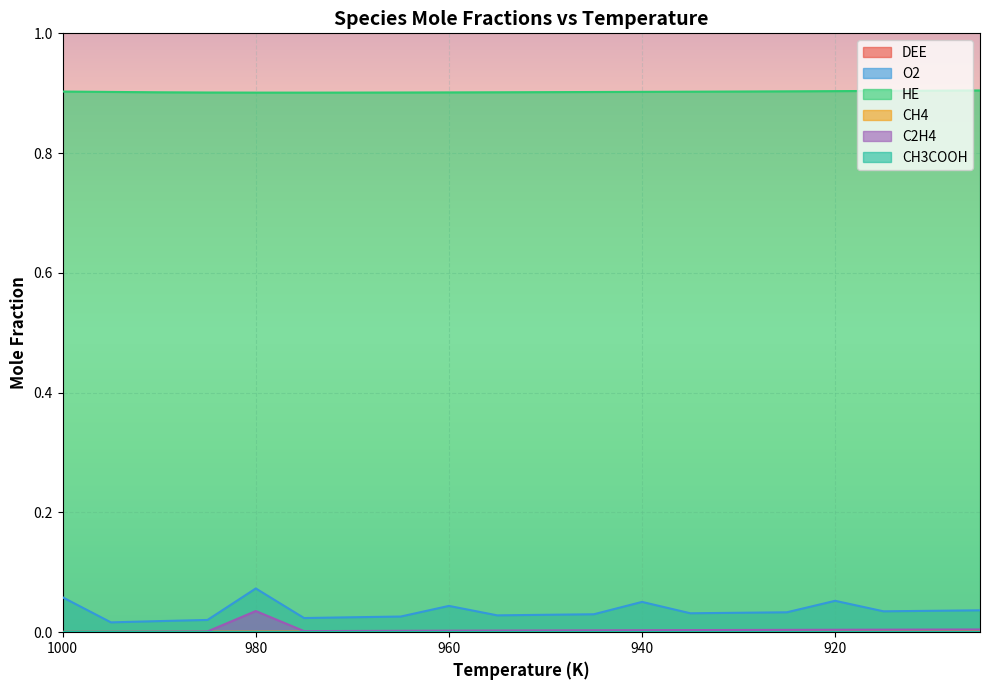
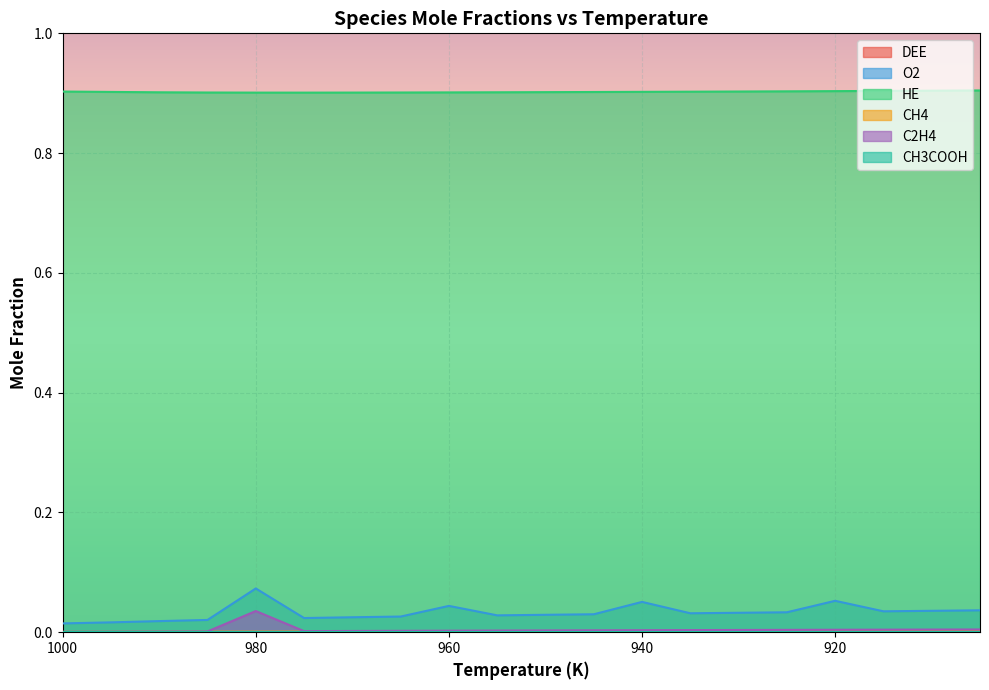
  {
    "O2": {
-     "1000": 0.06,
+     "1000": 0.01,
      "980": 0.07,
      "960": 0.04,
      "940": 0.05,
      "920": 0.05
    },
    "C2H4": {
      "980": 0.04
    }
  }
